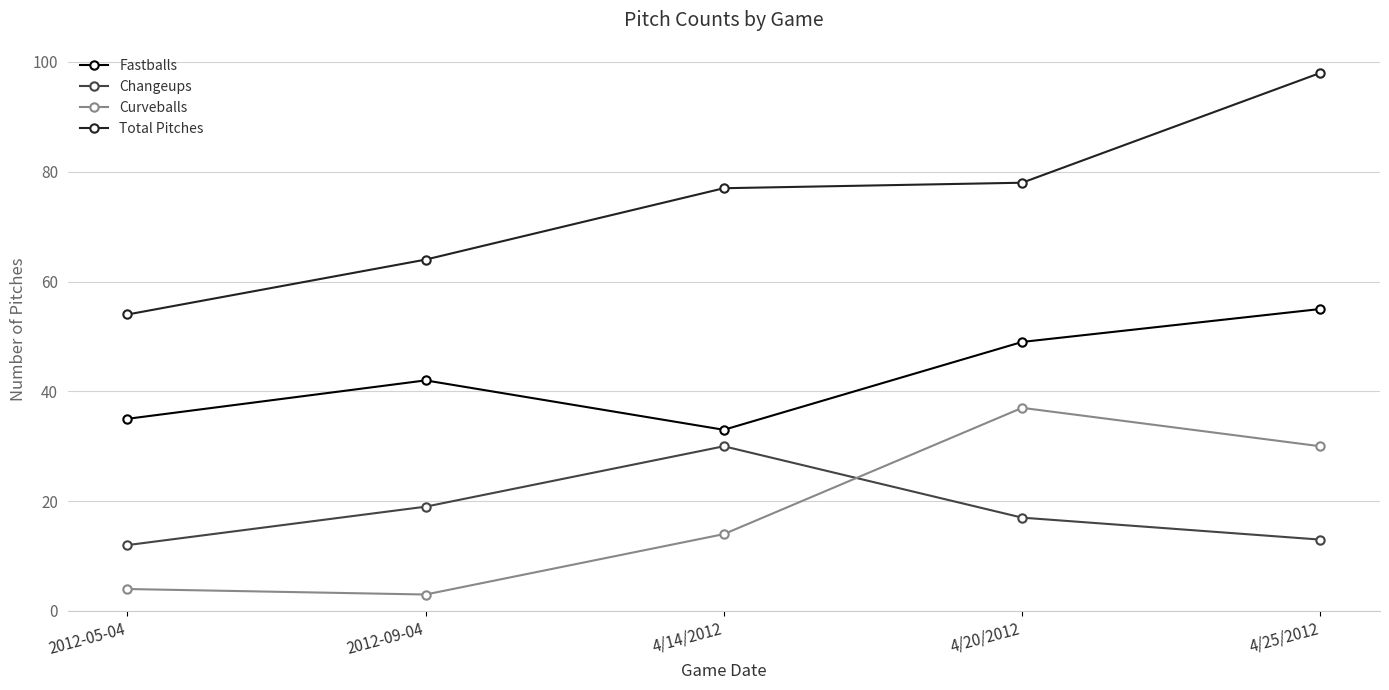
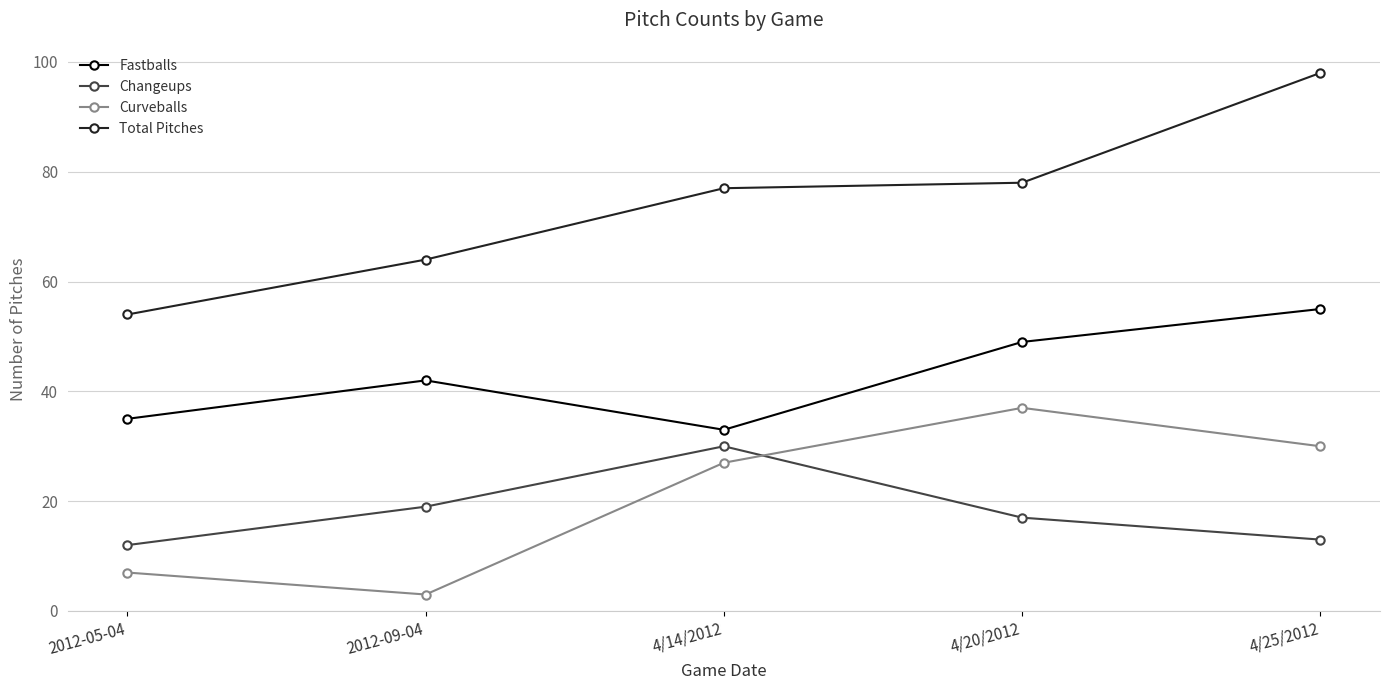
  {
    "Curveballs": {
-     "2012-05-04": 4,
+     "2012-05-04": 7,
      "2012-09-04": 3,
-     "4/14/2012": 14,
+     "4/14/2012": 27,
      "4/20/2012": 37,
      "4/25/2012": 30
    }
  }
